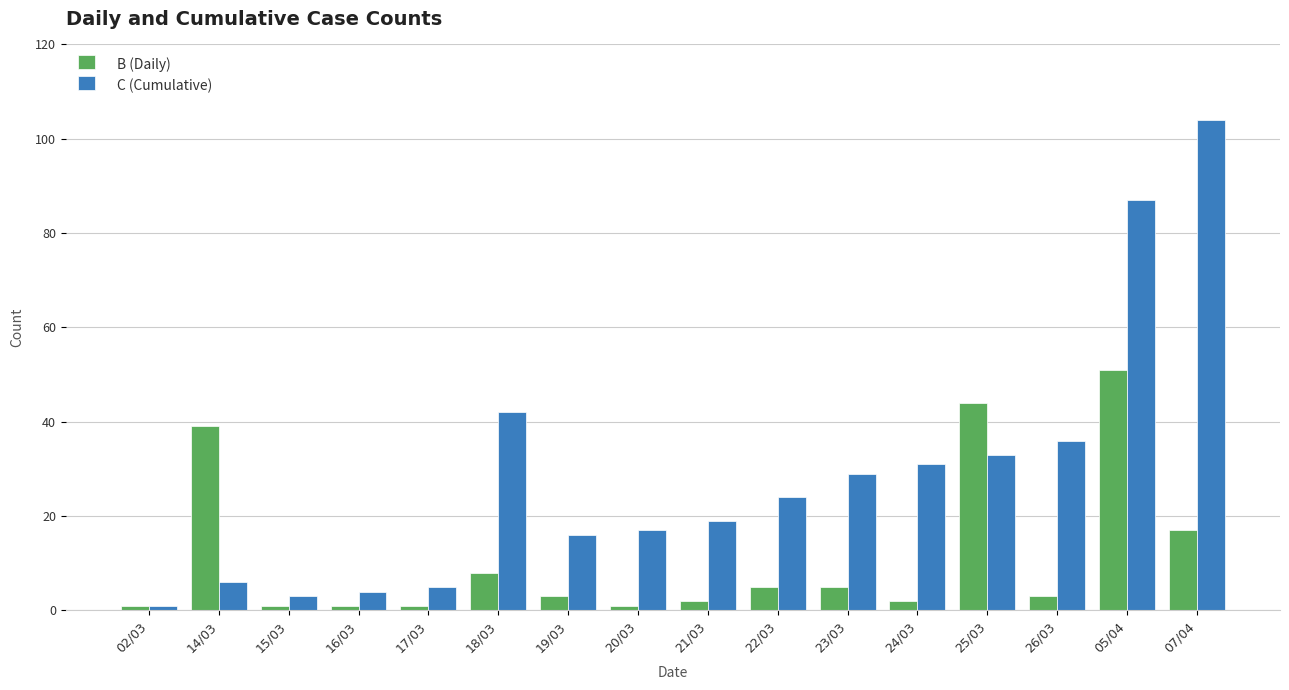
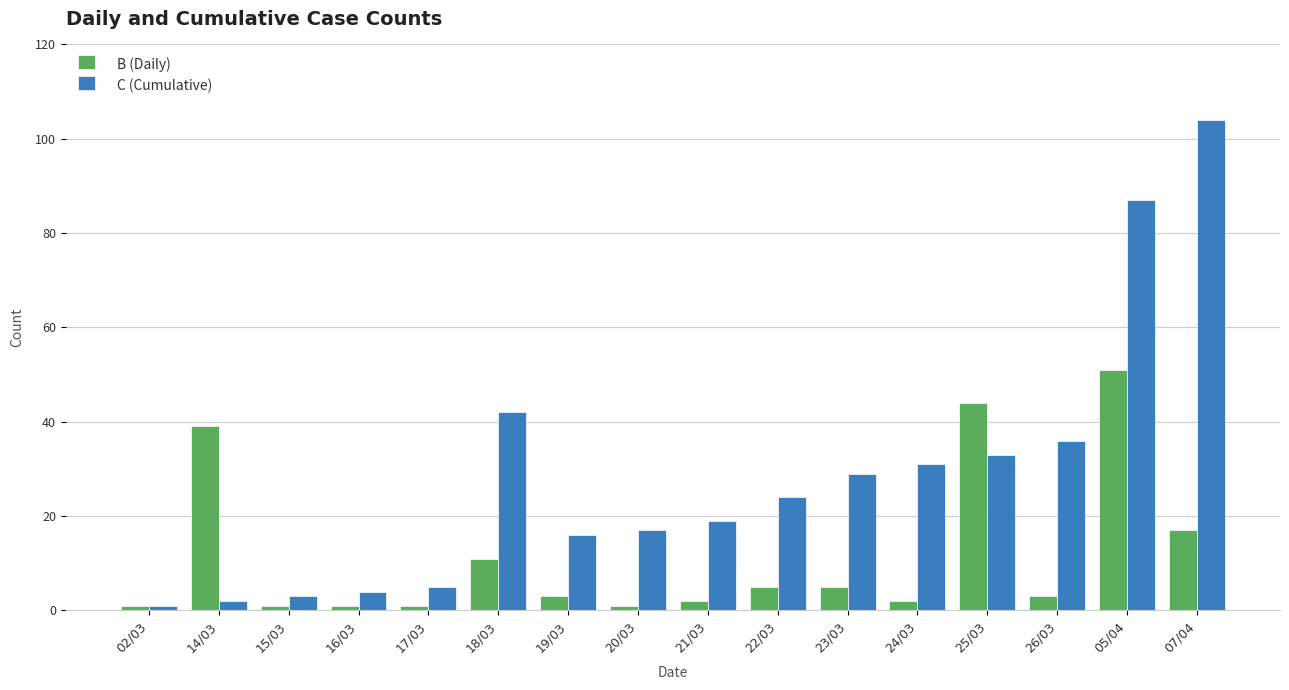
  {
    "B (Daily)": {
      "02/03": 1,
      "14/03": 39,
      "15/03": 1,
      "16/03": 1,
      "17/03": 1,
-     "18/03": 8,
+     "18/03": 11,
      "19/03": 3,
      "20/03": 1,
      "21/03": 2,
      "22/03": 5,
      "23/03": 5,
      "24/03": 2,
      "25/03": 44,
      "26/03": 3,
      "05/04": 51,
      "07/04": 17
    },
    "C (Cumulative)": {
      "02/03": 1,
-     "14/03": 6,
+     "14/03": 2,
      "15/03": 3,
      "16/03": 4,
      "17/03": 5,
      "18/03": 42,
      "19/03": 16,
      "20/03": 17,
      "21/03": 19,
      "22/03": 24,
      "23/03": 29,
      "24/03": 31,
      "25/03": 33,
      "26/03": 36,
      "05/04": 87,
      "07/04": 104
    }
  }
